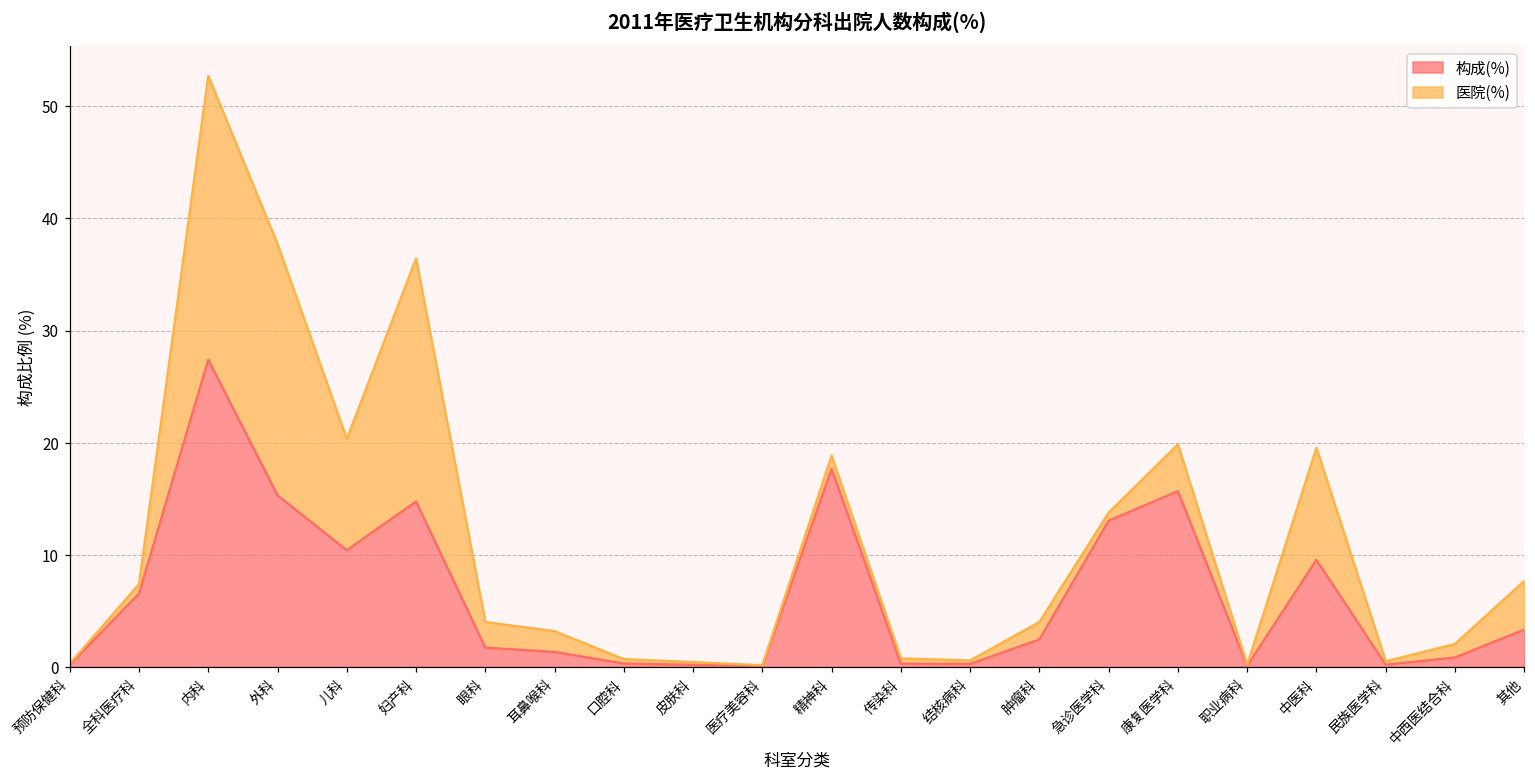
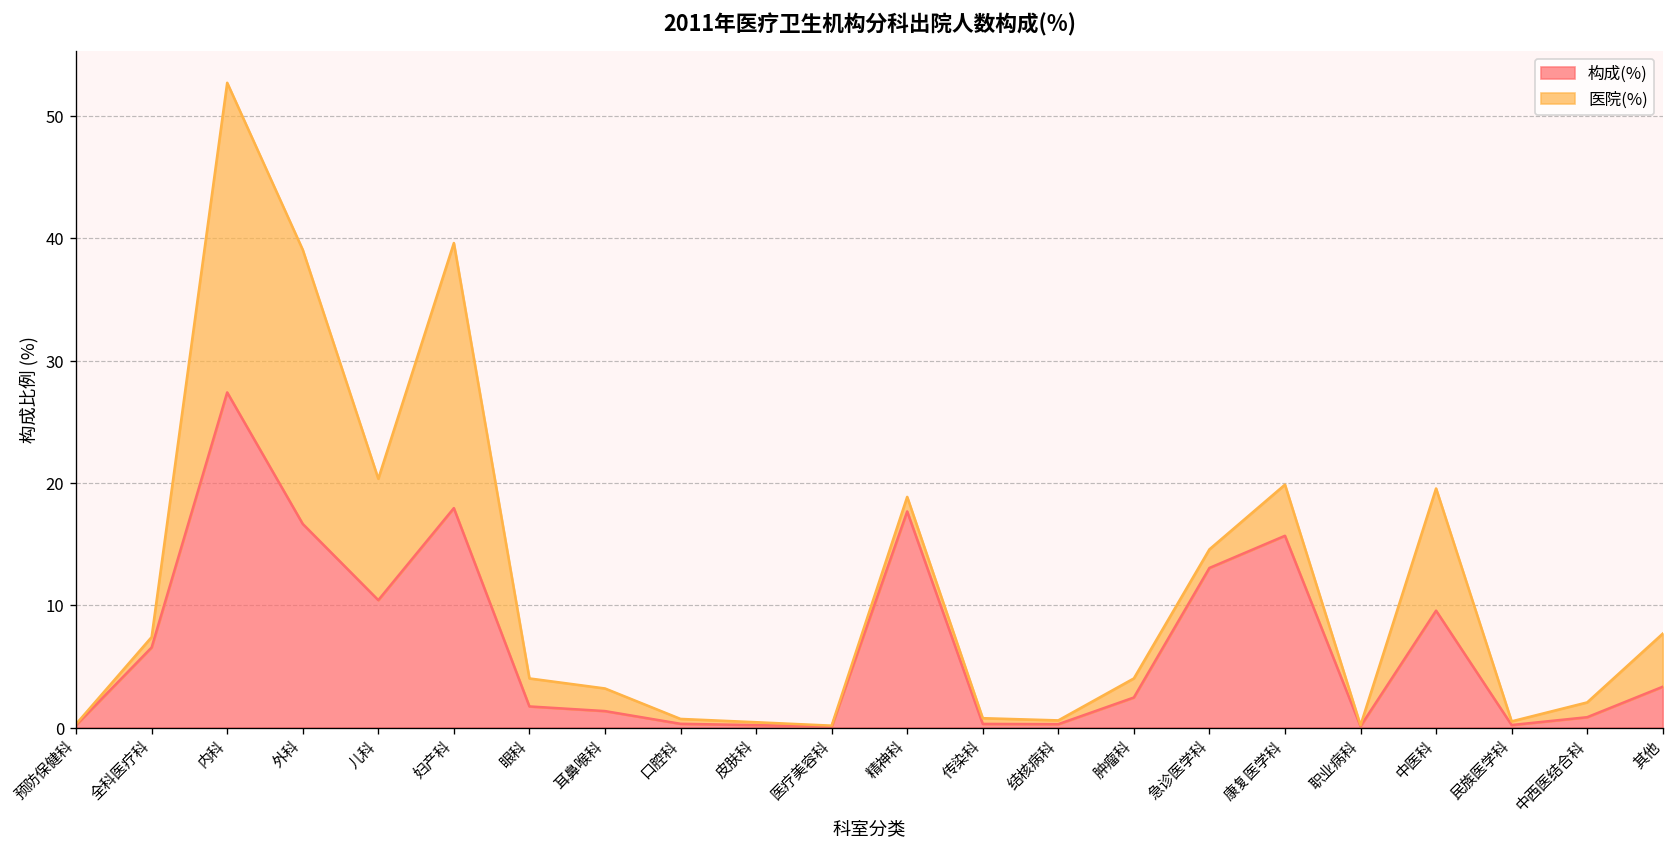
  {
    "构成(%)": {
      "全科医疗科": 6.6,
      "内科": 27.4,
-     "外科": 15.3,
+     "外科": 16.7,
      "儿科": 10.4,
-     "妇产科": 14.8,
+     "妇产科": 17.9,
      "眼科": 1.7,
      "耳鼻喉科": 1.4,
      "口腔科": 0.3,
      "精神科": 17.7,
      "传染科": 0.3,
      "结核病科": 0.3,
      "肿瘤科": 2.5,
      "急诊医学科": 13.1,
      "康复医学科": 15.7,
      "中医科": 9.6,
      "民族医学科": 0.2,
      "中西医结合科": 0.9,
      "其他": 3.3
    },
    "医院(%)": {
      "全科医疗科": 0.8,
      "内科": 25.3,
      "外科": 22.4,
      "儿科": 9.9,
      "妇产科": 21.7,
      "眼科": 2.3,
      "耳鼻喉科": 1.9,
      "口腔科": 0.4,
      "精神科": 1.2,
      "传染科": 0.5,
      "结核病科": 0.3,
      "肿瘤科": 1.6,
-     "急诊医学科": 0.7,
+     "急诊医学科": 1.5,
      "康复医学科": 4.2,
      "中医科": 10.0,
      "民族医学科": 0.3,
      "中西医结合科": 1.2,
      "其他": 4.3
    }
  }
